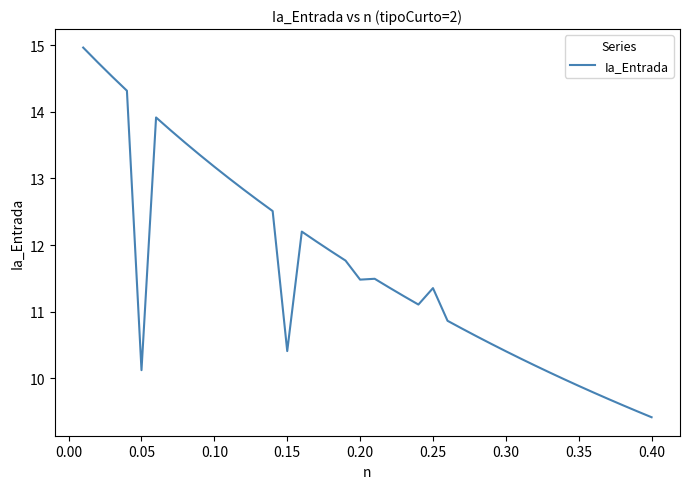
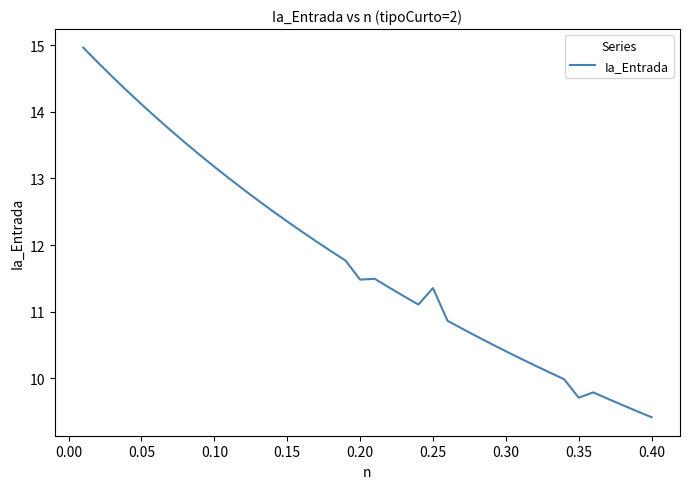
  {
-   "0.05": 10.1,
+   "0.05": 14.1,
    "0.10": 13.2,
-   "0.15": 10.4,
+   "0.15": 12.4,
    "0.20": 11.5,
    "0.25": 11.4,
    "0.30": 10.4,
-   "0.35": 9.9,
+   "0.35": 9.7,
    "0.40": 9.4
  }
